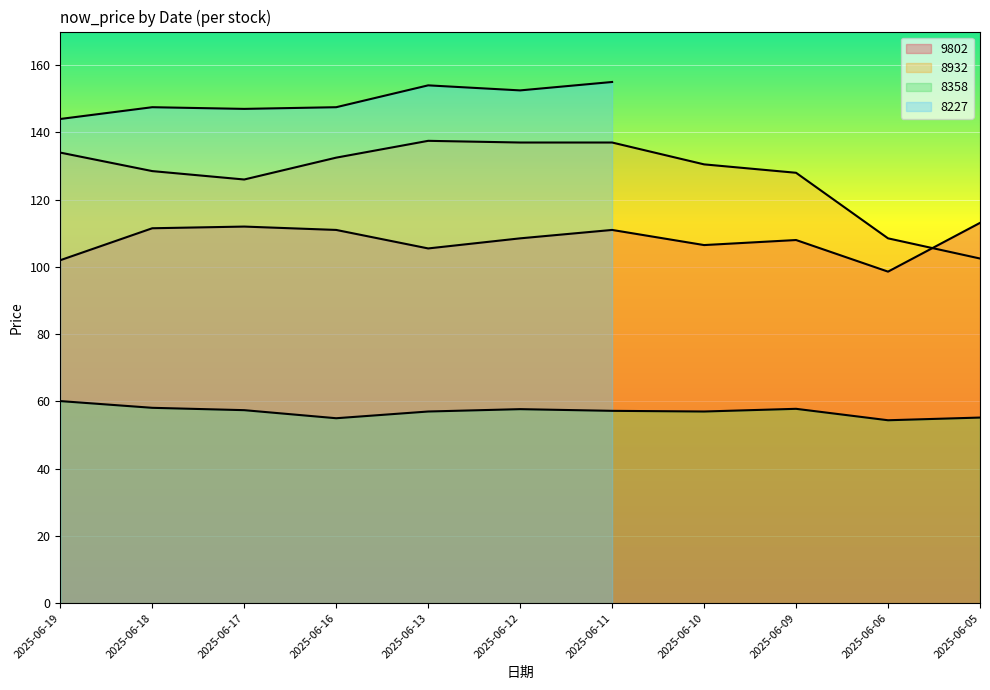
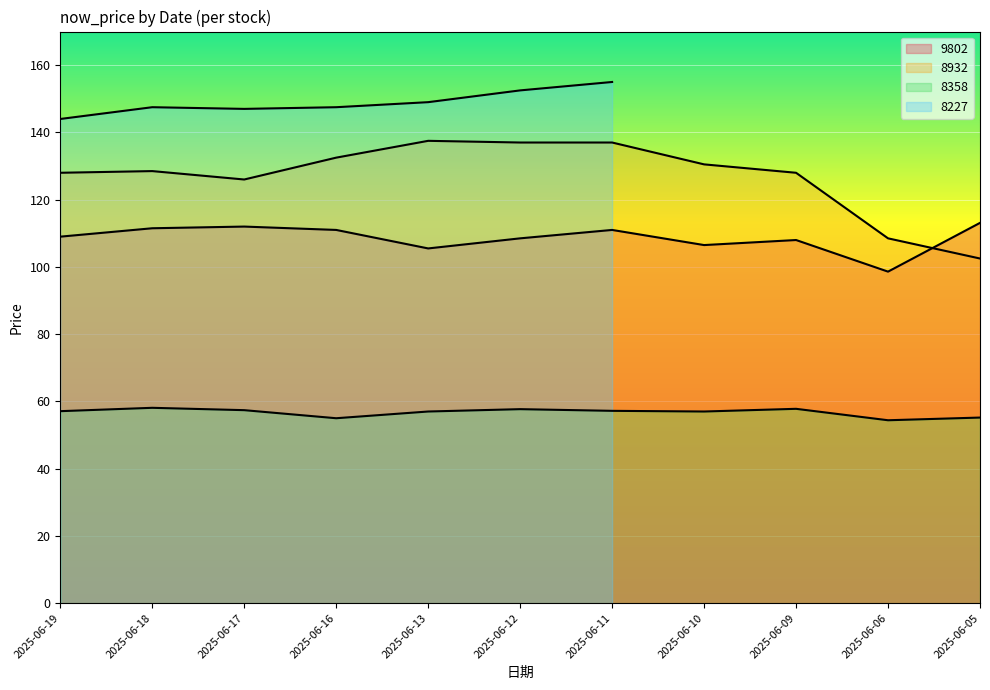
  {
    "9802": {
-     "2025-06-19": 102,
+     "2025-06-19": 109,
      "2025-06-18": 112,
      "2025-06-17": 112,
      "2025-06-16": 111,
      "2025-06-13": 106,
      "2025-06-12": 109,
      "2025-06-11": 111,
      "2025-06-10": 107,
      "2025-06-09": 108,
      "2025-06-06": 99,
      "2025-06-05": 113
    },
    "8932": {
-     "2025-06-19": 134,
+     "2025-06-19": 128,
      "2025-06-18": 129,
      "2025-06-17": 126,
      "2025-06-16": 133,
      "2025-06-13": 138,
      "2025-06-12": 137,
      "2025-06-11": 137,
      "2025-06-10": 131,
      "2025-06-09": 128,
      "2025-06-06": 109,
      "2025-06-05": 103
    },
    "8358": {
-     "2025-06-19": 60,
+     "2025-06-19": 57,
      "2025-06-18": 58,
      "2025-06-17": 57,
      "2025-06-16": 55,
      "2025-06-13": 57,
      "2025-06-12": 58,
      "2025-06-11": 57,
      "2025-06-10": 57,
      "2025-06-09": 58,
      "2025-06-06": 54,
      "2025-06-05": 55
    },
    "8227": {
      "2025-06-19": 144,
      "2025-06-18": 148,
      "2025-06-17": 147,
      "2025-06-16": 148,
-     "2025-06-13": 154,
+     "2025-06-13": 149,
      "2025-06-12": 153,
      "2025-06-11": 155
    }
  }
